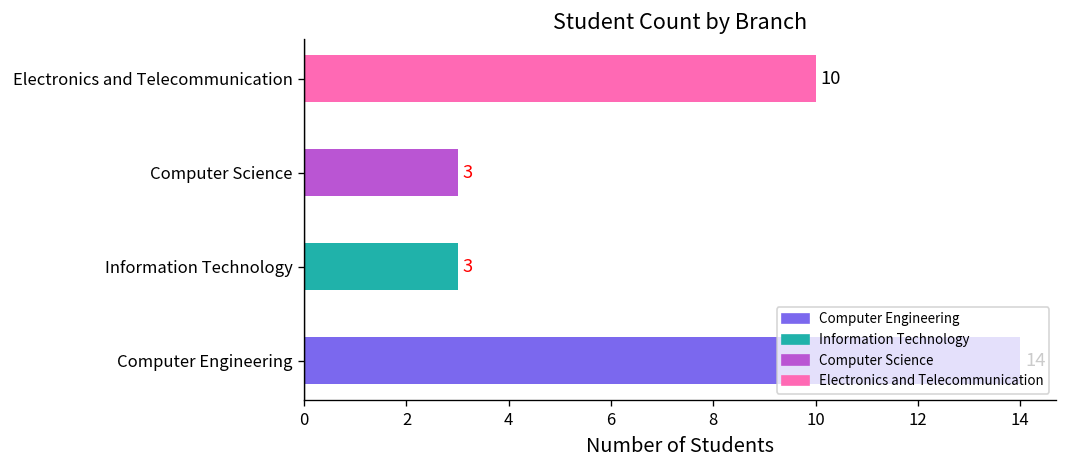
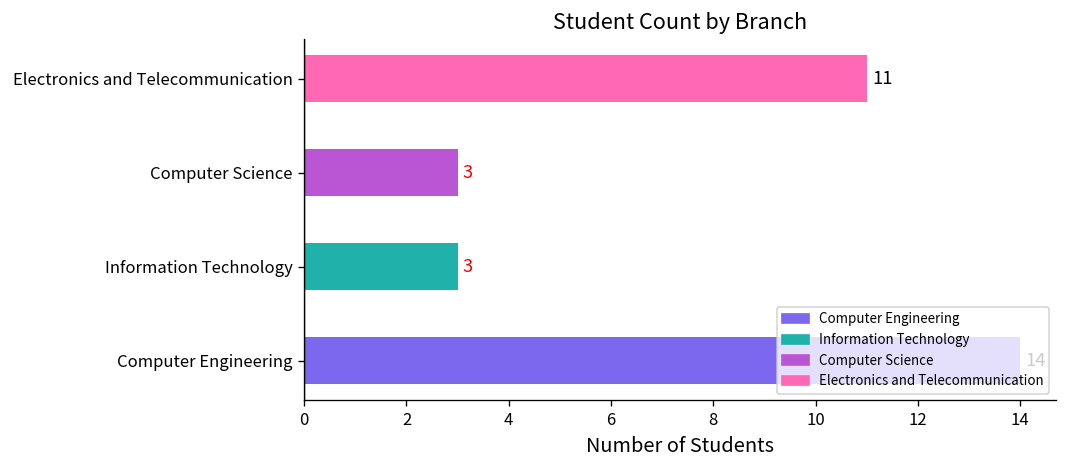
  {
-   "Electronics and Telecommunication": 10,
+   "Electronics and Telecommunication": 11,
    "Computer Science": 3,
    "Information Technology": 3
  }
